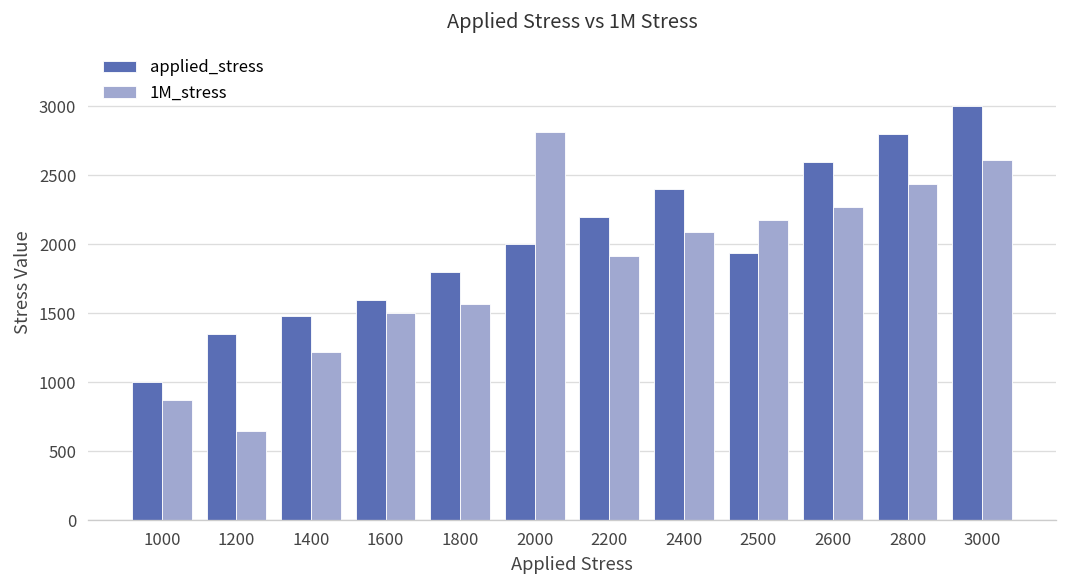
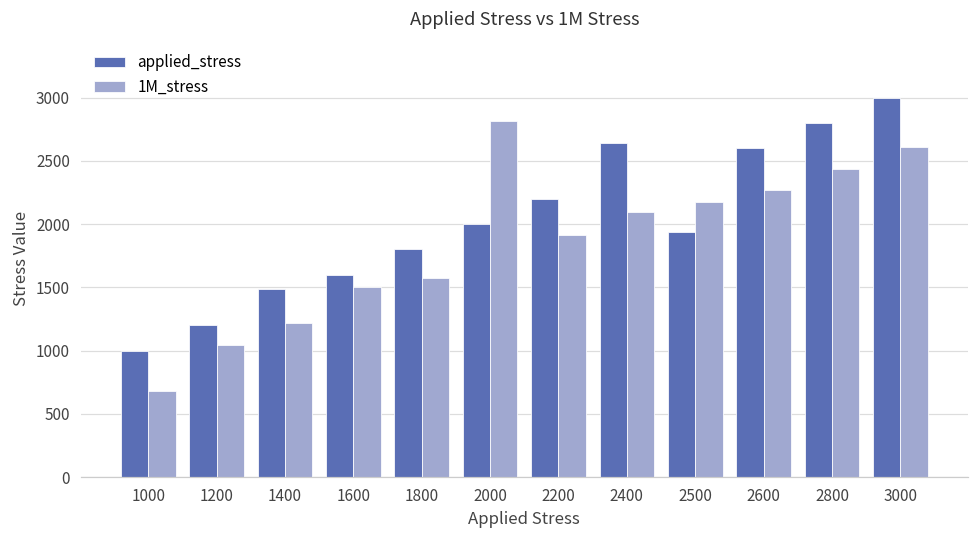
  {
    "applied_stress": {
      "1000": 1000,
-     "1200": 1350,
+     "1200": 1200,
      "1400": 1480,
      "1600": 1600,
      "1800": 1800,
      "2000": 2000,
      "2200": 2200,
-     "2400": 2400,
+     "2400": 2640,
      "2500": 1940,
      "2600": 2600,
      "2800": 2800,
      "3000": 3000
    },
    "1M_stress": {
-     "1000": 870,
-     "1200": 650,
+     "1000": 680,
+     "1200": 1050,
      "1400": 1220,
      "1600": 1500,
      "1800": 1570,
      "2000": 2810,
      "2200": 1920,
      "2400": 2090,
      "2500": 2180,
      "2600": 2270,
      "2800": 2430,
      "3000": 2610
    }
  }
